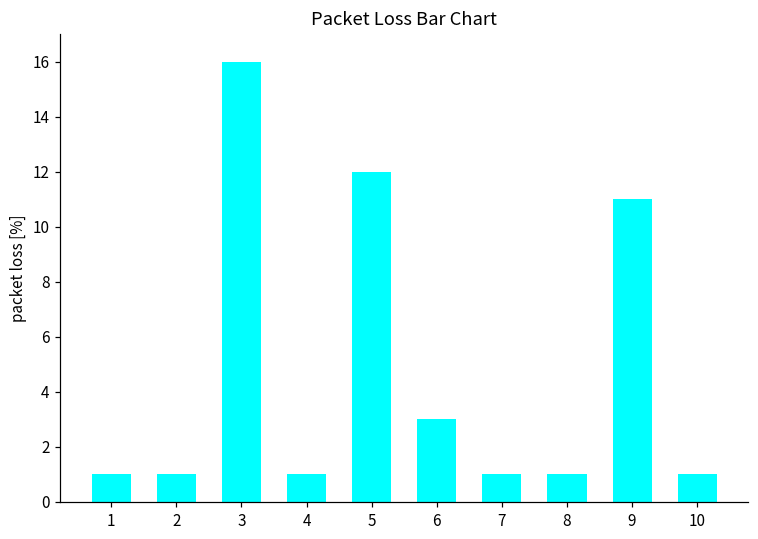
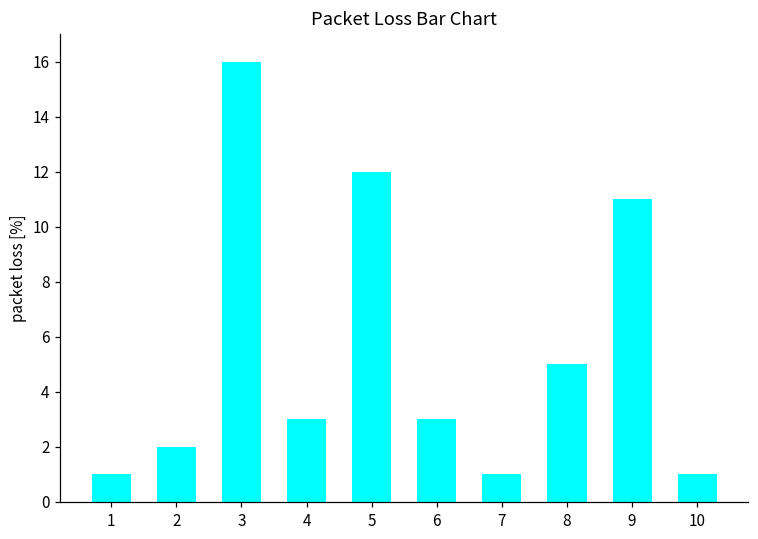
  {
    "1": 1,
-   "2": 1,
+   "2": 2,
    "3": 16,
-   "4": 1,
+   "4": 3,
    "5": 12,
    "6": 3,
    "7": 1,
-   "8": 1,
+   "8": 5,
    "9": 11,
    "10": 1
  }
